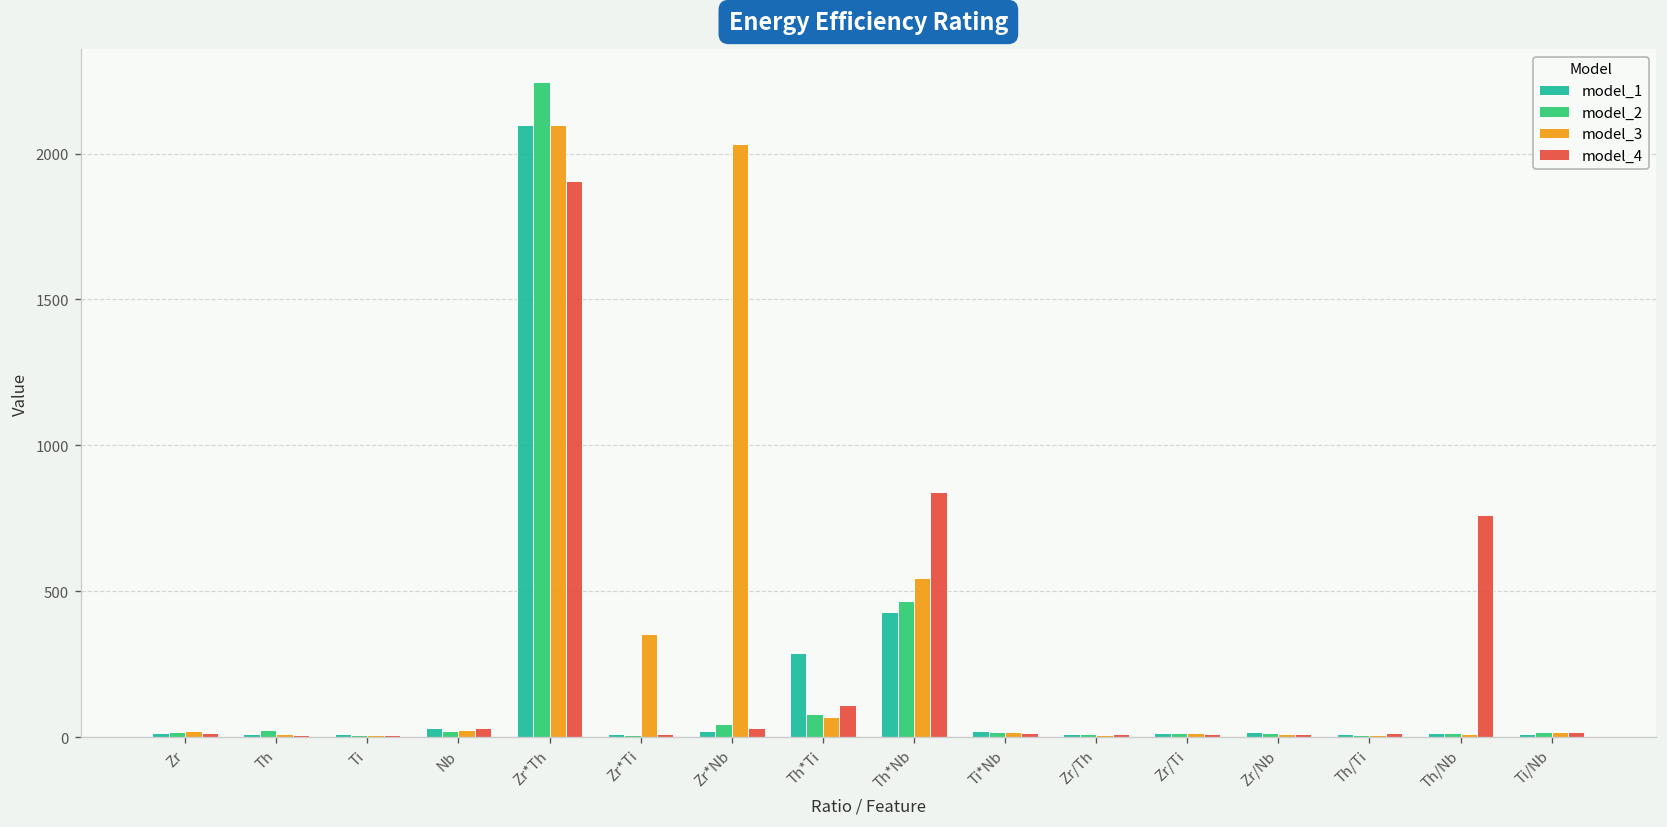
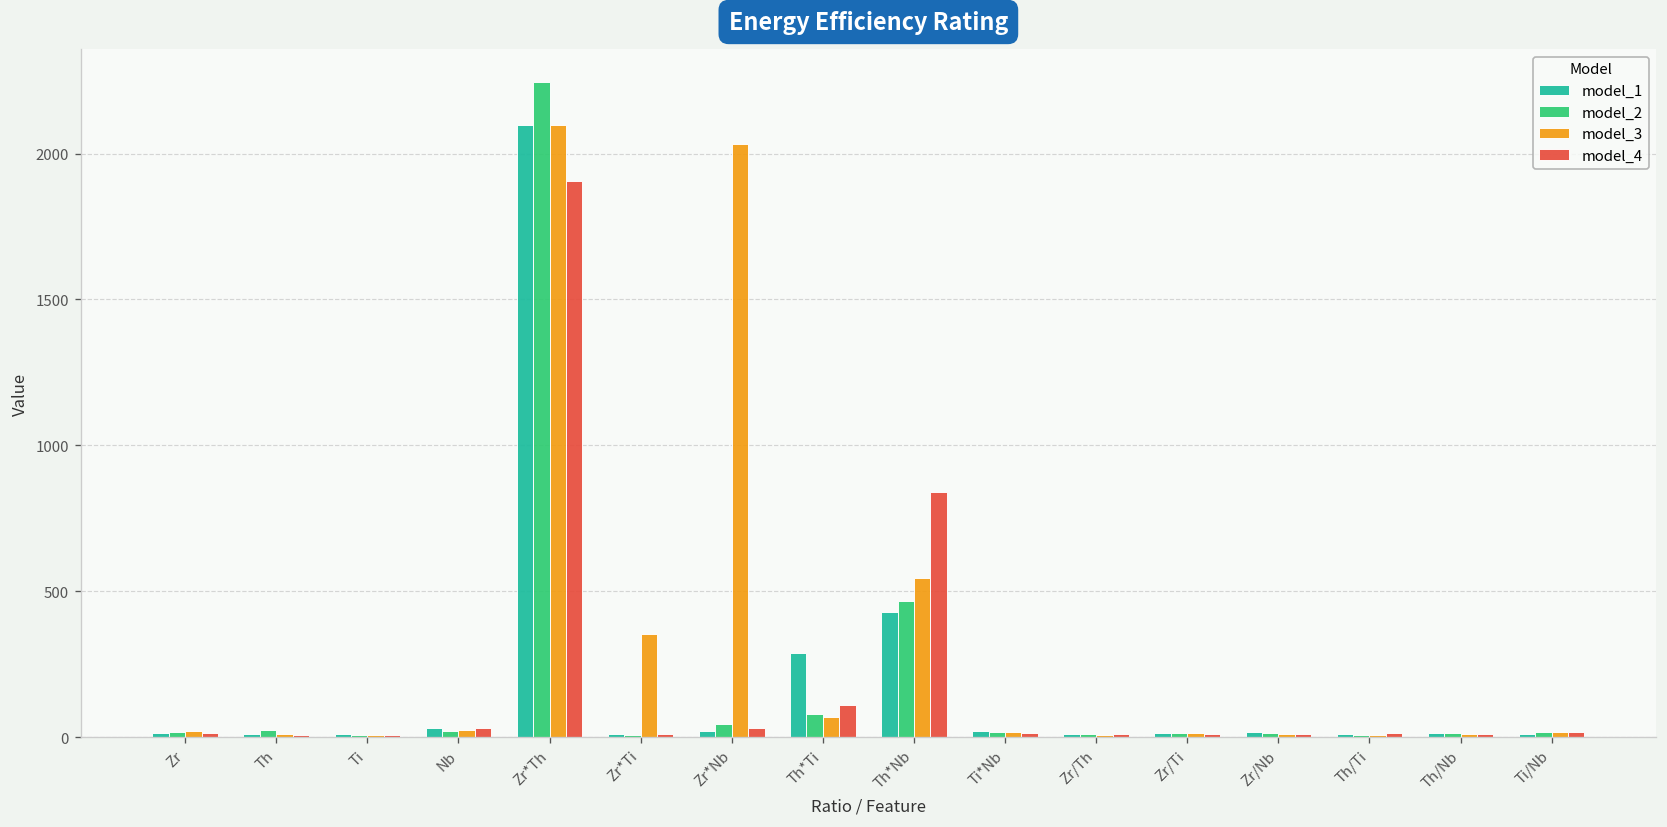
  {
    "model_3": {
      "Zr": 20,
      "Nb": 20,
      "Zr*Th": 2100,
      "Zr*Ti": 350,
      "Zr*Nb": 2030,
      "Th*Ti": 70,
      "Th*Nb": 540,
      "Ti*Nb": 20,
      "Zr/Ti": 10,
      "Th/Nb": 10,
      "Ti/Nb": 20
    },
    "model_4": {
      "Zr": 10,
      "Nb": 30,
      "Zr*Th": 1910,
      "Zr*Nb": 30,
      "Th*Ti": 110,
      "Th*Nb": 840,
      "Ti*Nb": 20,
      "Zr/Ti": 10,
      "Zr/Nb": 10,
      "Th/Ti": 10,
-     "Th/Nb": 760,
+     "Th/Nb": 10,
      "Ti/Nb": 20
    }
  }
